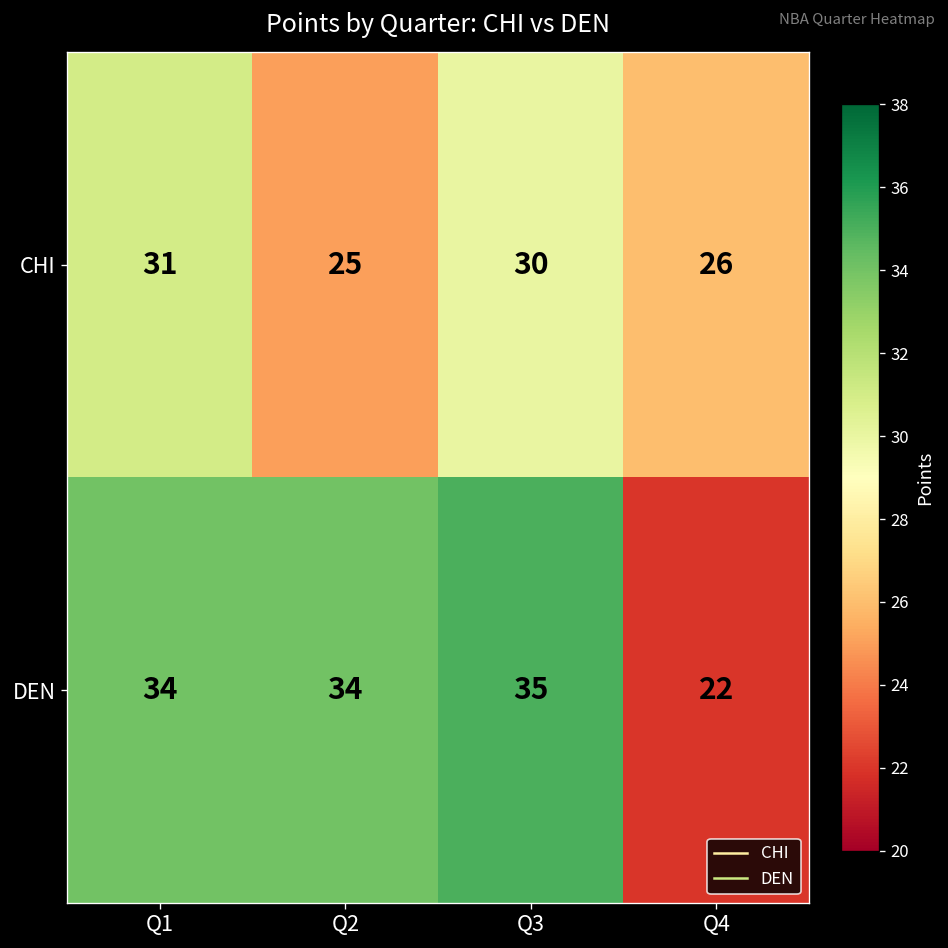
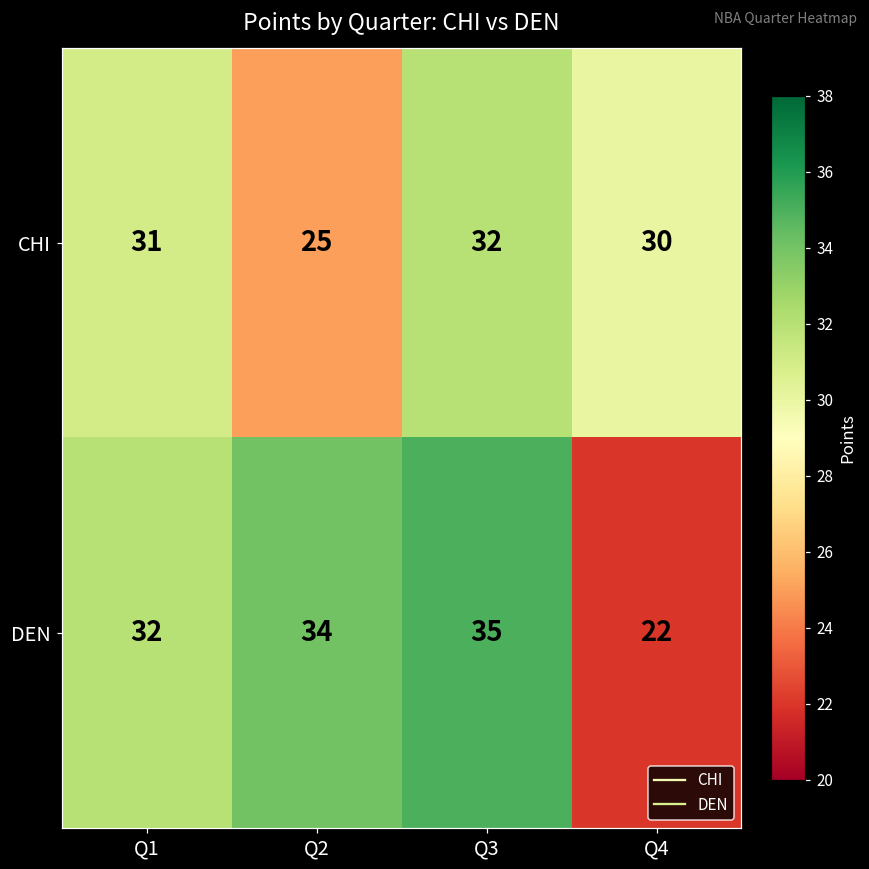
  {
    "CHI": {
      "Q1": 31,
      "Q2": 25,
-     "Q3": 30,
-     "Q4": 26
+     "Q3": 32,
+     "Q4": 30
    },
    "DEN": {
-     "Q1": 34,
+     "Q1": 32,
      "Q2": 34,
      "Q3": 35,
      "Q4": 22
    }
  }
